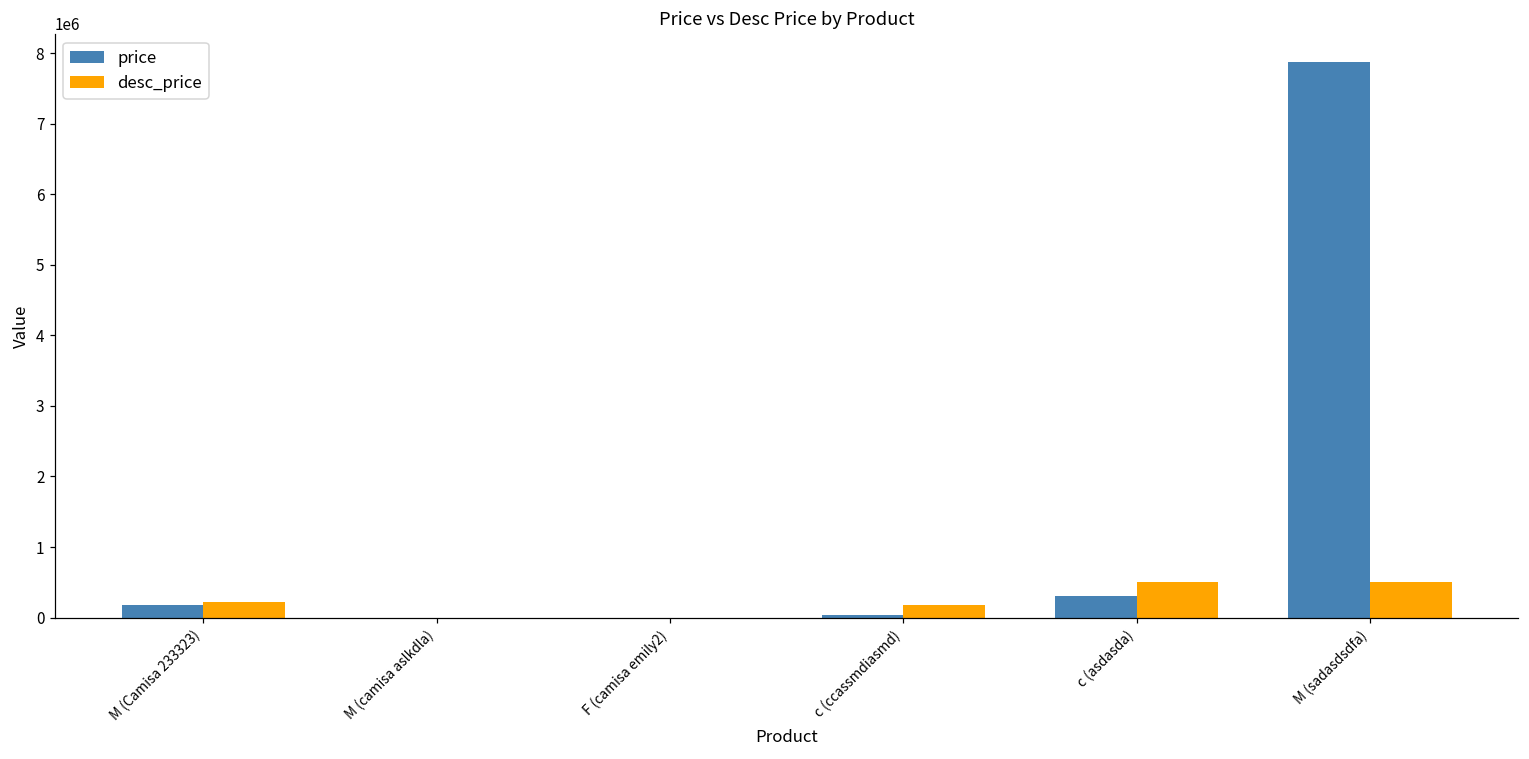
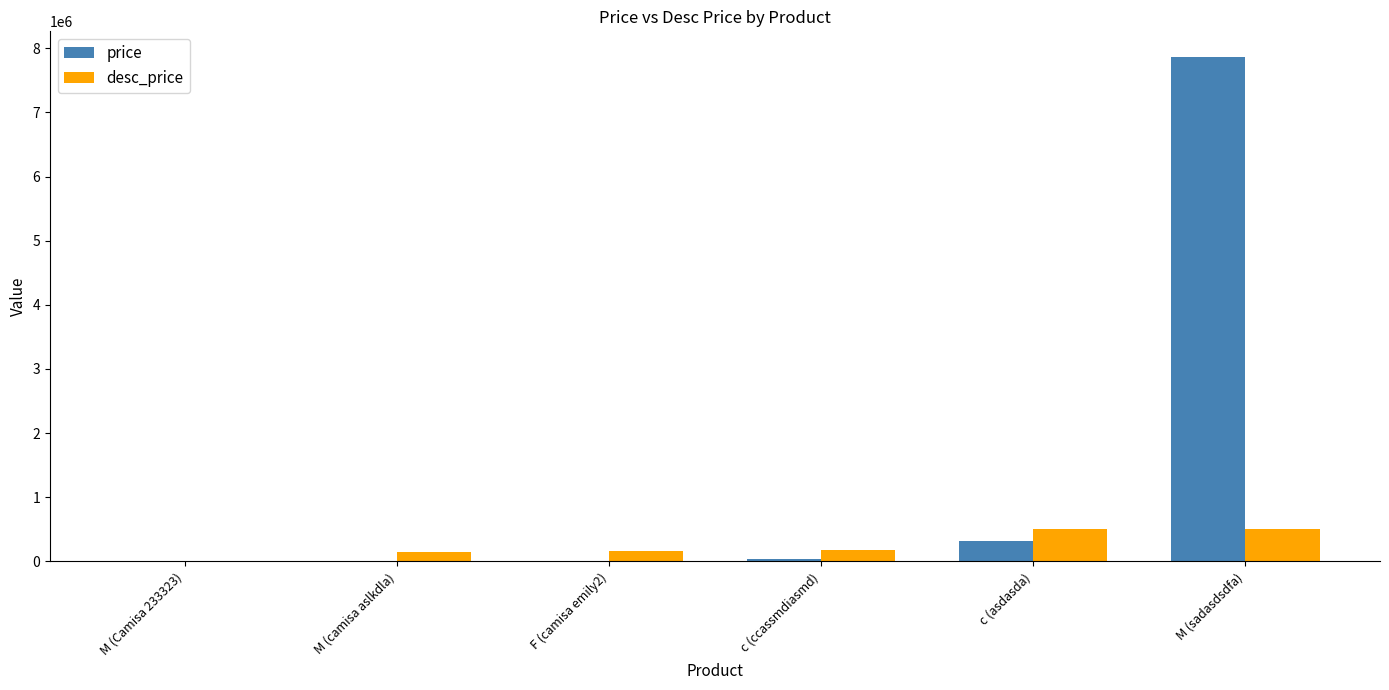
  {
    "price": {
-     "M (Camisa 233323)": 200000,
+     "M (Camisa 233323)": 0,
      "c (asdasda)": 300000,
      "M (sadasdsdfa)": 7900000
    },
    "desc_price": {
-     "M (Camisa 233323)": 200000,
-     "M (camisa aslkdla)": 0,
-     "F (camisa emily2)": 0,
+     "M (Camisa 233323)": 0,
+     "M (camisa aslkdla)": 200000,
+     "F (camisa emily2)": 200000,
      "c (ccassmdiasmd)": 200000,
      "c (asdasda)": 500000,
      "M (sadasdsdfa)": 500000
    }
  }
